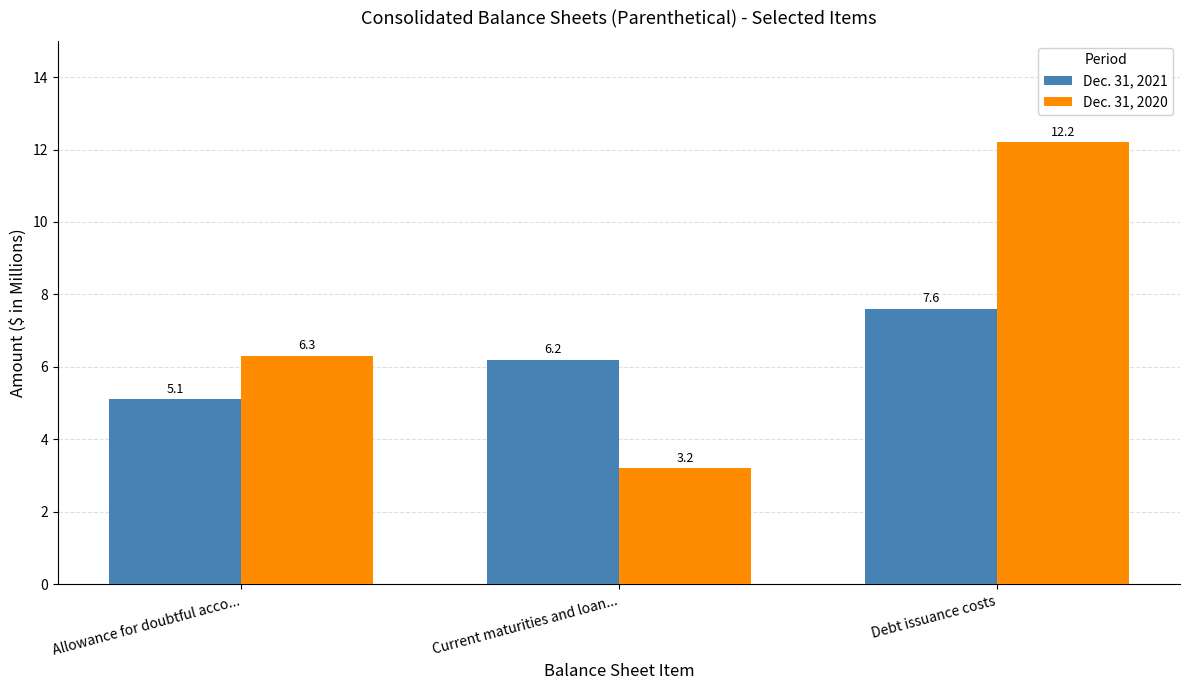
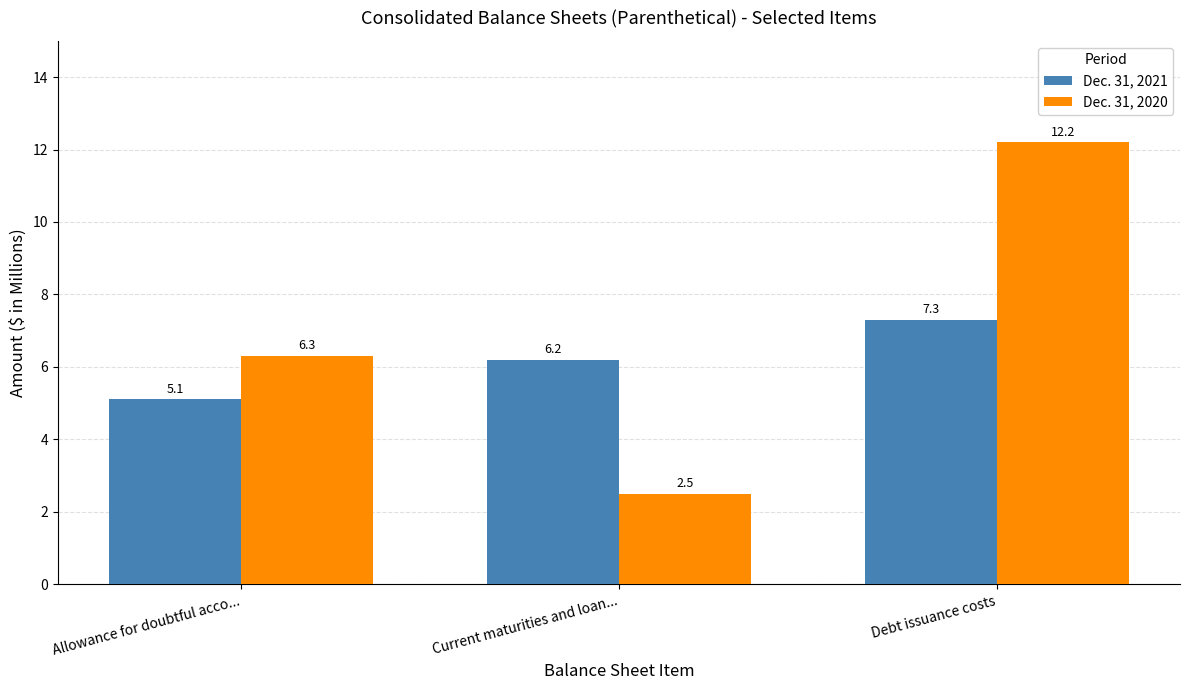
  {
    "Dec. 31, 2021": {
      "Allowance for doubtful acco...": 5.1,
      "Current maturities and loan...": 6.2,
-     "Debt issuance costs": 7.6
+     "Debt issuance costs": 7.3
    },
    "Dec. 31, 2020": {
      "Allowance for doubtful acco...": 6.3,
-     "Current maturities and loan...": 3.2,
+     "Current maturities and loan...": 2.5,
      "Debt issuance costs": 12.2
    }
  }
